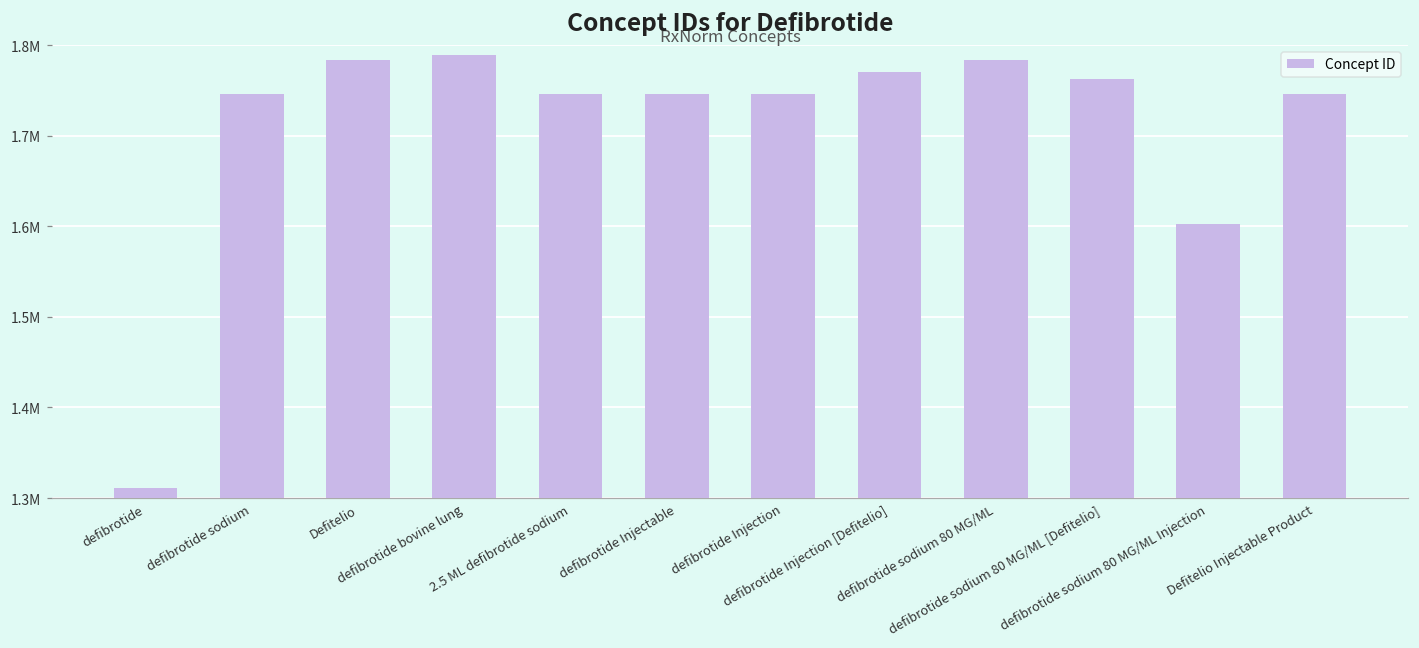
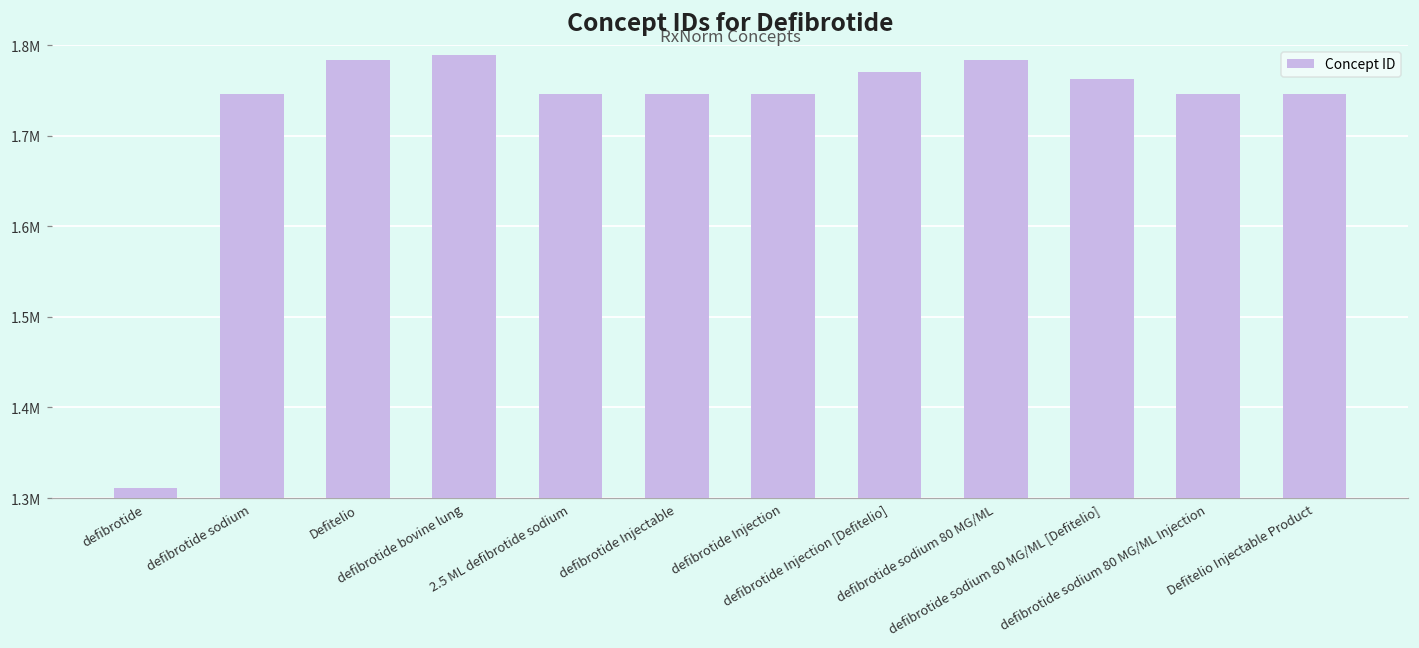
  {
    "defibrotide": 1310000,
    "defibrotide sodium": 1750000,
    "Defitelio": 1780000,
    "defibrotide bovine lung": 1790000,
    "2.5 ML defibrotide sodium": 1750000,
    "defibrotide Injectable": 1750000,
    "defibrotide Injection": 1750000,
    "defibrotide Injection [Defitelio]": 1770000,
    "defibrotide sodium 80 MG/ML": 1780000,
    "defibrotide sodium 80 MG/ML [Defitelio]": 1760000,
-   "defibrotide sodium 80 MG/ML Injection": 1600000,
+   "defibrotide sodium 80 MG/ML Injection": 1750000,
    "Defitelio Injectable Product": 1750000
  }
